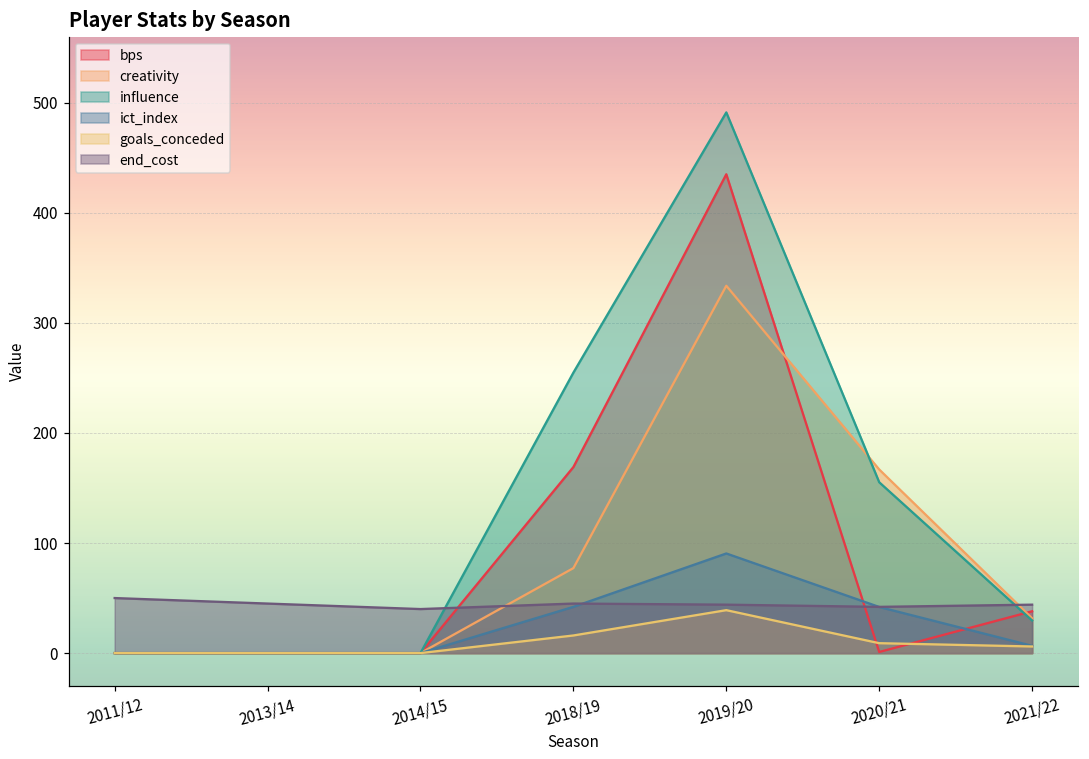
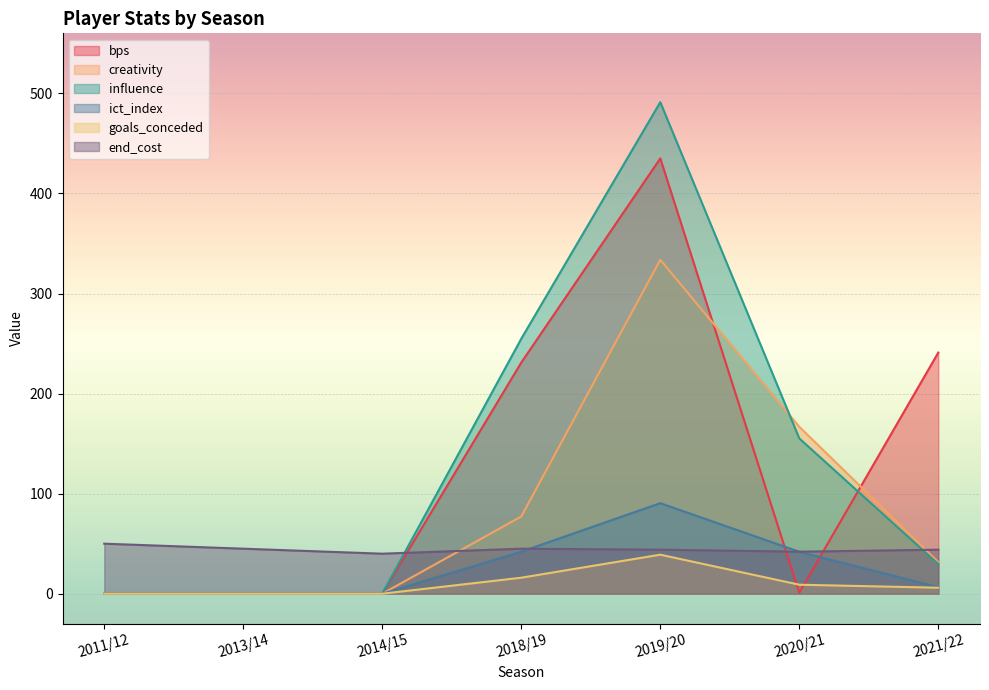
  {
    "bps": {
-     "2018/19": 169,
+     "2018/19": 231,
      "2019/20": 435,
      "2020/21": 1,
-     "2021/22": 38
+     "2021/22": 241
    }
  }
